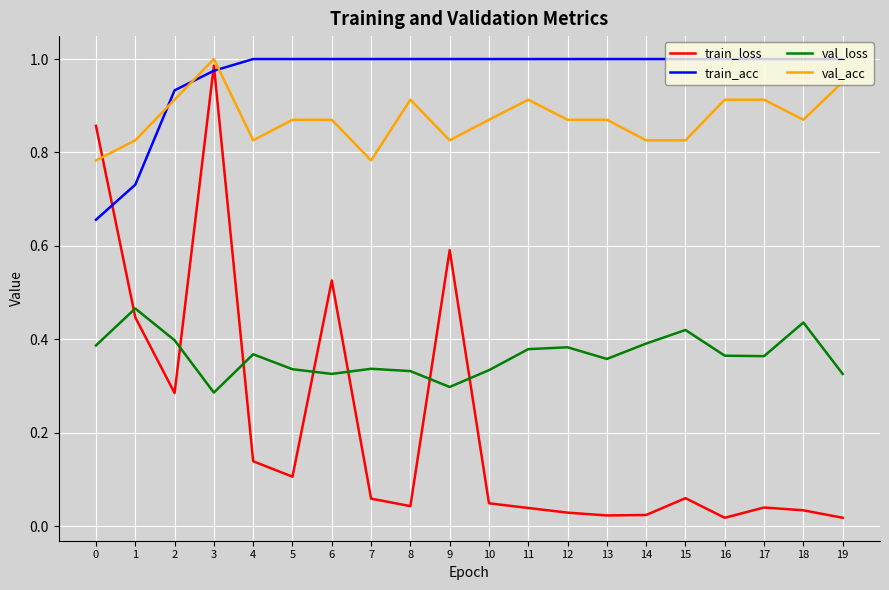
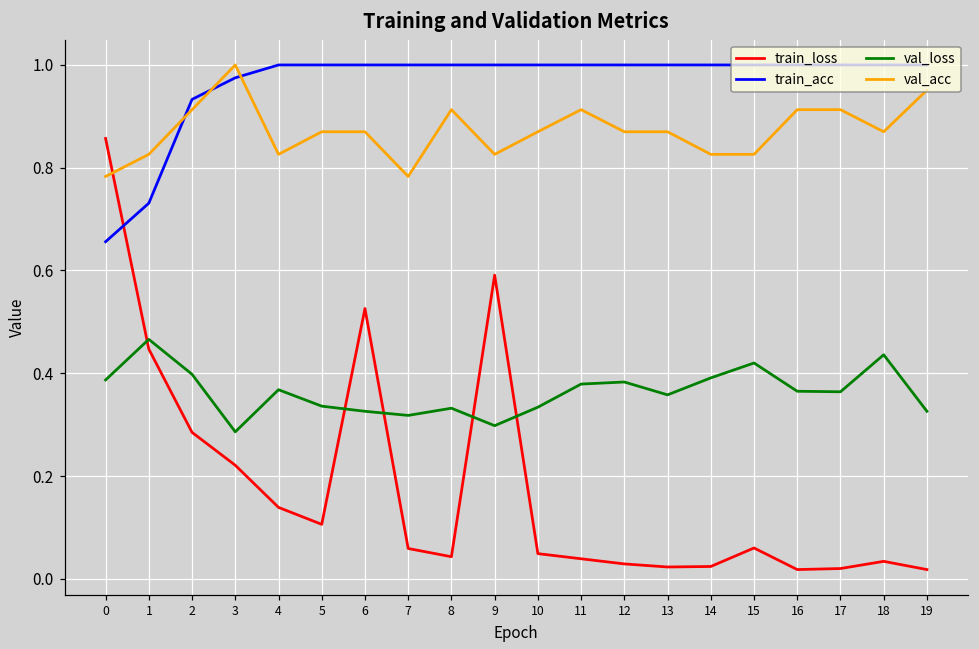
  {
    "train_loss": {
      "0": 0.86,
      "1": 0.45,
      "2": 0.29,
-     "3": 0.99,
+     "3": 0.22,
      "4": 0.14,
      "5": 0.11,
      "6": 0.53,
      "7": 0.06,
      "8": 0.04,
      "9": 0.59,
      "10": 0.05,
      "11": 0.04,
      "12": 0.03,
      "13": 0.02,
      "14": 0.02,
      "15": 0.06,
      "16": 0.02,
-     "17": 0.04,
+     "17": 0.02,
      "18": 0.03,
      "19": 0.02
    },
    "train_acc": {
      "0": 0.66,
      "1": 0.73,
      "2": 0.93,
      "3": 0.98,
      "4": 1.00,
      "5": 1.00,
      "6": 1.00,
      "7": 1.00,
      "8": 1.00,
      "9": 1.00,
      "10": 1.00,
      "11": 1.00,
      "12": 1.00,
      "13": 1.00,
      "14": 1.00
    },
    "val_loss": {
      "0": 0.39,
      "1": 0.47,
      "2": 0.40,
      "3": 0.29,
      "4": 0.37,
      "5": 0.34,
      "6": 0.33,
-     "7": 0.34,
+     "7": 0.32,
      "8": 0.33,
      "9": 0.30,
      "10": 0.33,
      "11": 0.38,
      "12": 0.38,
      "13": 0.36,
      "14": 0.39,
      "15": 0.42,
      "16": 0.37,
      "17": 0.36,
      "18": 0.44,
      "19": 0.33
    },
    "val_acc": {
      "0": 0.78,
      "1": 0.83,
      "2": 0.91,
      "3": 1.00,
      "4": 0.83,
      "5": 0.87,
      "6": 0.87,
      "7": 0.78,
      "8": 0.91,
      "9": 0.83,
      "10": 0.87,
      "11": 0.91,
      "12": 0.87,
      "13": 0.87,
      "14": 0.83,
      "15": 0.83,
      "16": 0.91,
      "17": 0.91,
      "18": 0.87
    }
  }
